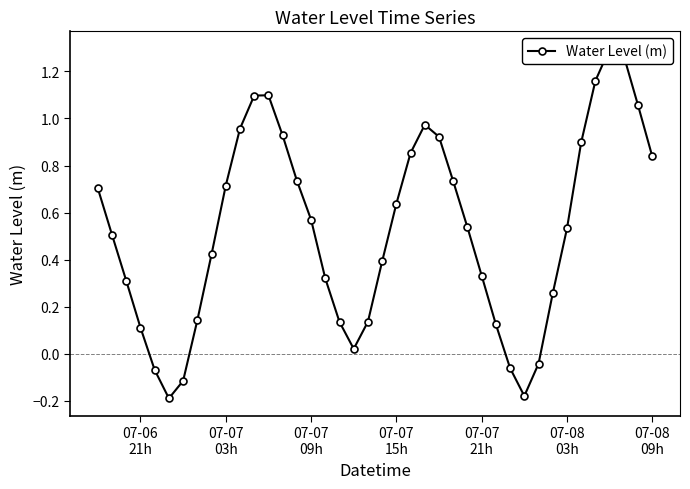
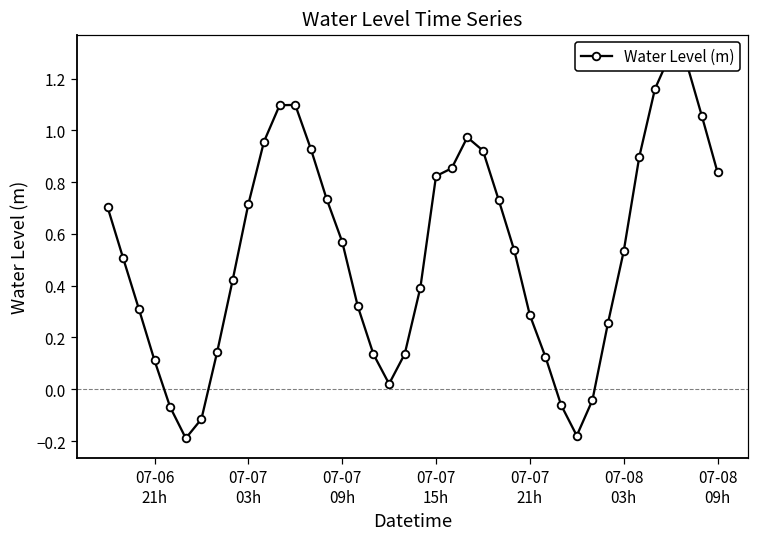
  {
    "07-06 21h": 0.11,
    "07-07 03h": 0.71,
    "07-07 09h": 0.57,
-   "07-07 15h": 0.64,
-   "07-07 21h": 0.33,
+   "07-07 15h": 0.82,
+   "07-07 21h": 0.29,
    "07-08 03h": 0.53,
    "07-08 09h": 0.84
  }
